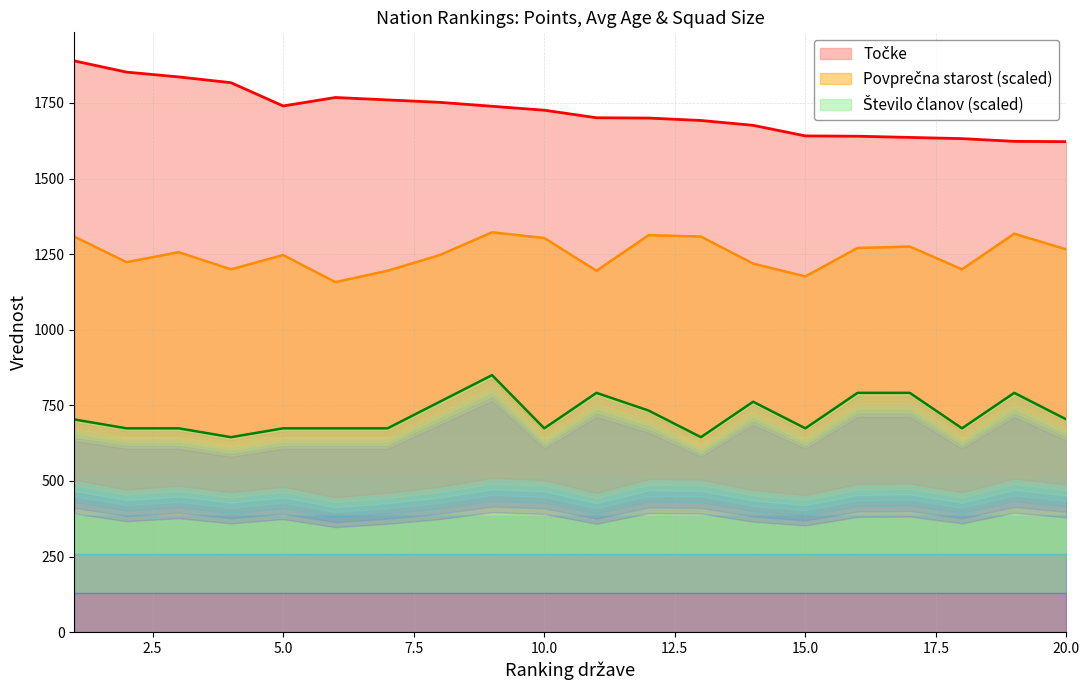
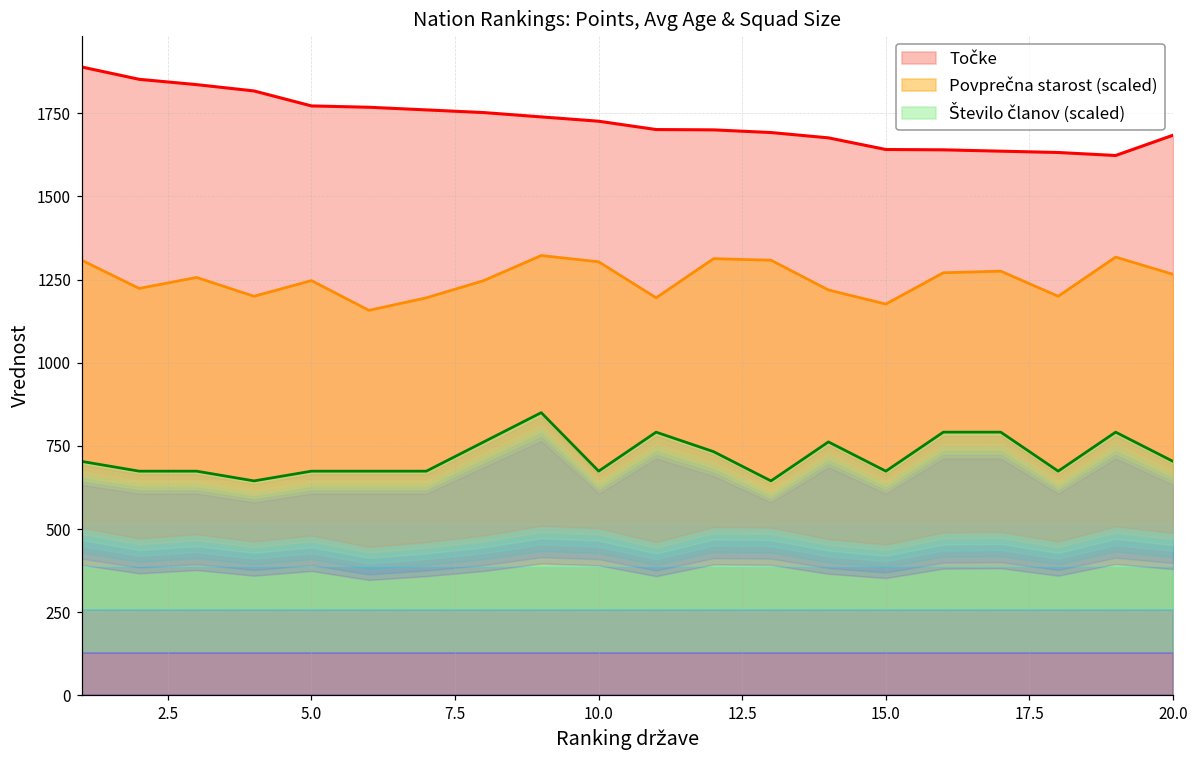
  {
    "Točke": {
-     "5.0": 1740,
+     "5.0": 1770,
      "10.0": 1730,
      "15.0": 1640,
-     "20.0": 1620
+     "20.0": 1680
    },
    "Povprečna starost (scaled)": {
      "5.0": 1250,
      "10.0": 1300,
      "15.0": 1180,
      "20.0": 1270
    }
  }
